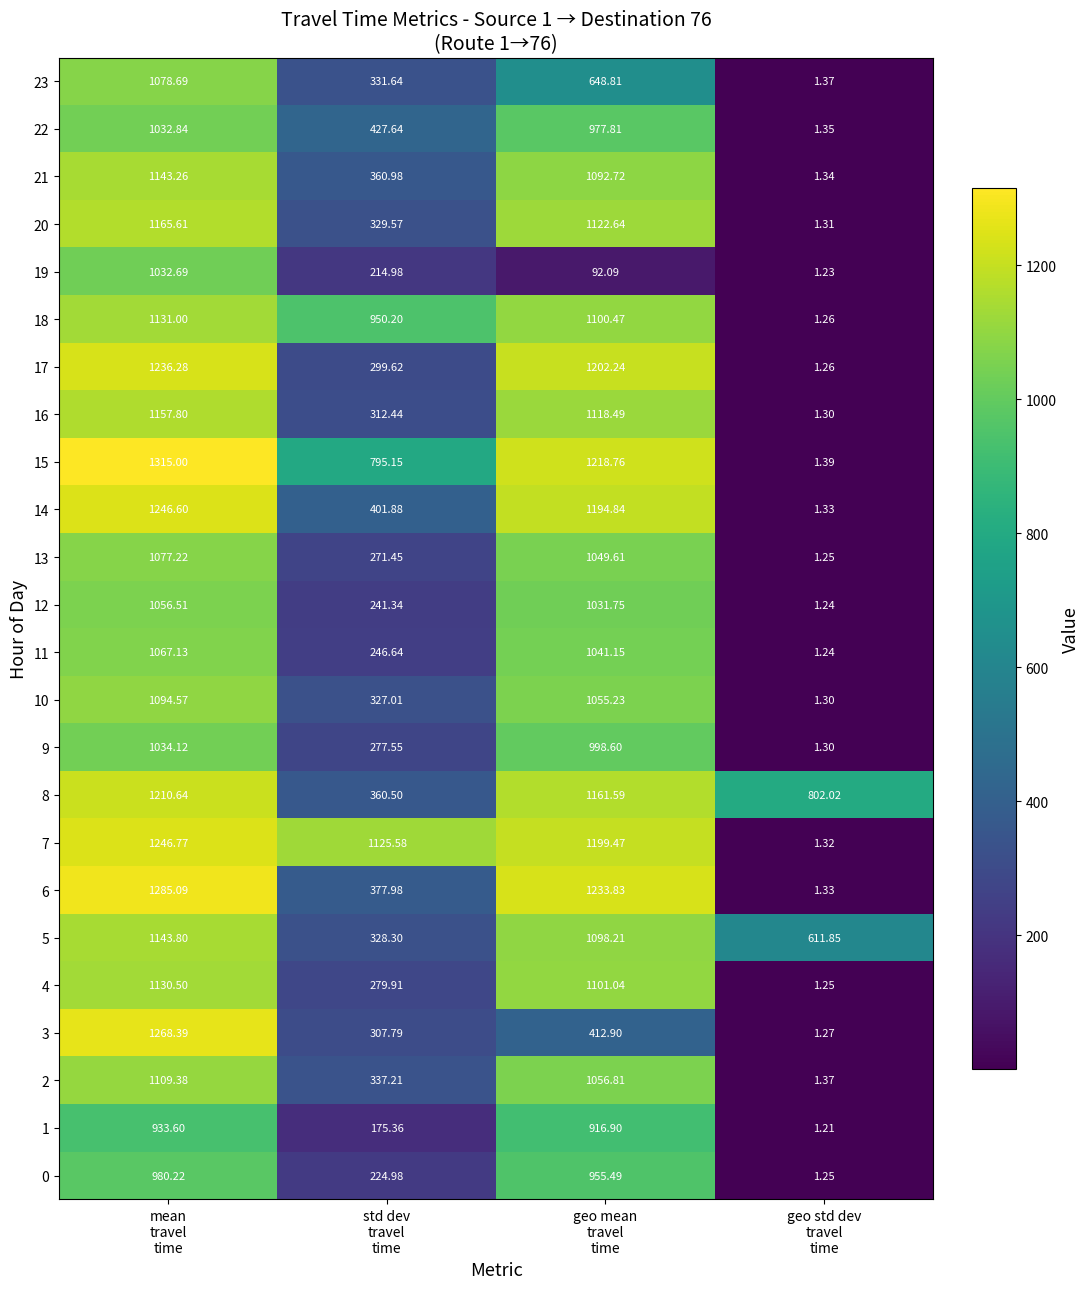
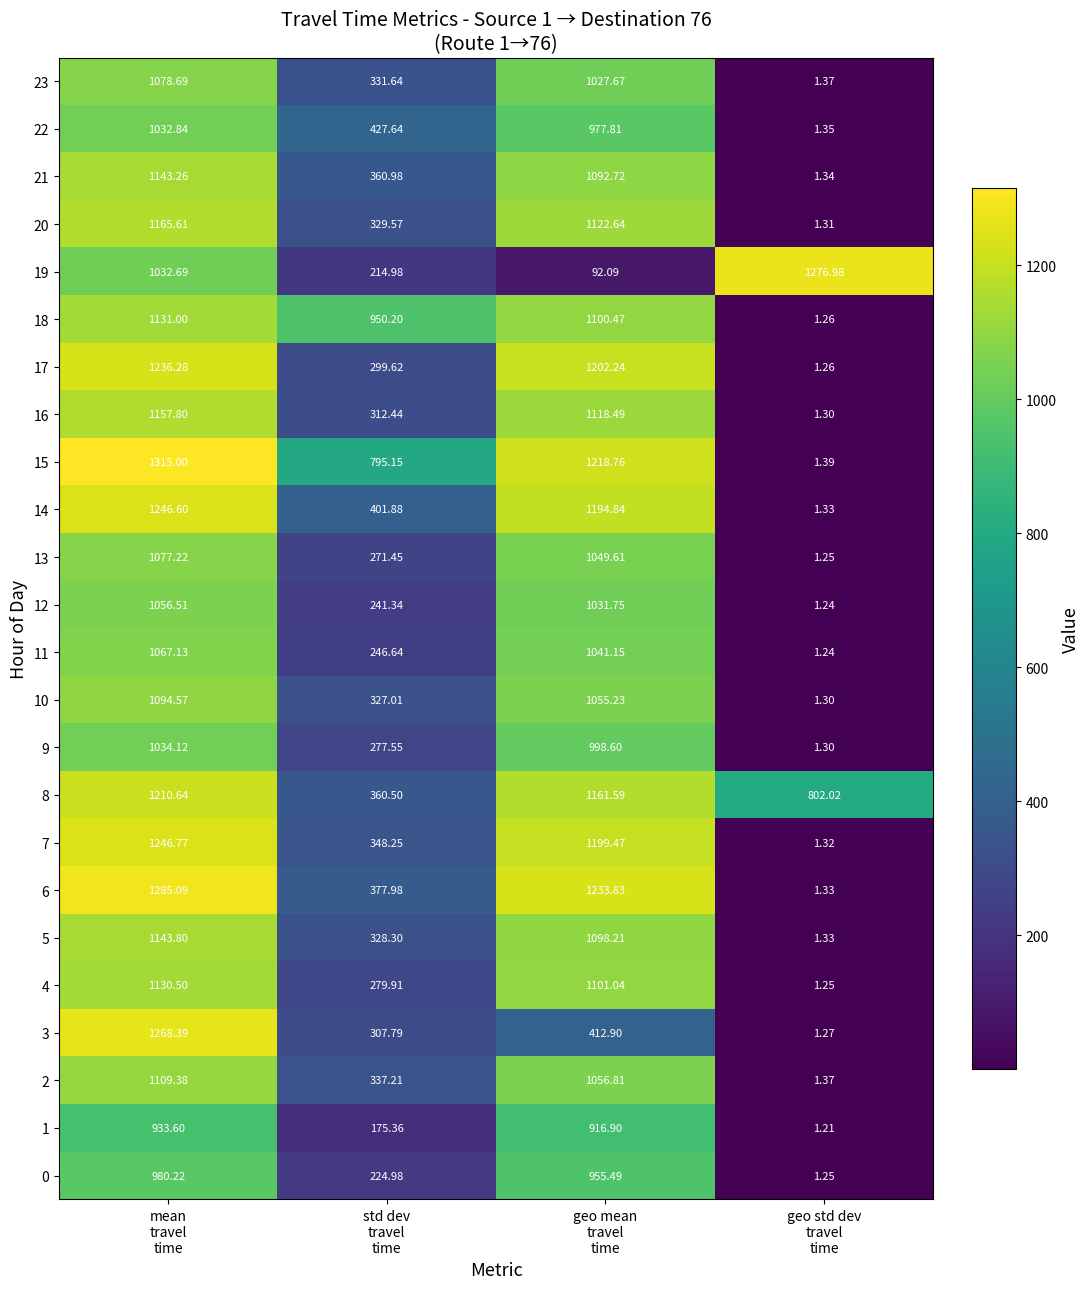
  {
    "23": {
      "mean travel time": 1078.69,
      "std dev travel time": 331.64,
-     "geo mean travel time": 648.81,
+     "geo mean travel time": 1027.67,
      "geo std dev travel time": 1.37
    },
    "22": {
      "mean travel time": 1032.84,
      "std dev travel time": 427.64,
      "geo mean travel time": 977.81,
      "geo std dev travel time": 1.35
    },
    "21": {
      "mean travel time": 1143.26,
      "std dev travel time": 360.98,
      "geo mean travel time": 1092.72,
      "geo std dev travel time": 1.34
    },
    "20": {
      "mean travel time": 1165.61,
      "std dev travel time": 329.57,
      "geo mean travel time": 1122.64,
      "geo std dev travel time": 1.31
    },
    "19": {
      "mean travel time": 1032.69,
      "std dev travel time": 214.98,
      "geo mean travel time": 92.09,
-     "geo std dev travel time": 1.23
+     "geo std dev travel time": 1276.98
    },
    "18": {
      "mean travel time": 1131.00,
      "std dev travel time": 950.20,
      "geo mean travel time": 1100.47,
      "geo std dev travel time": 1.26
    },
    "17": {
      "mean travel time": 1236.28,
      "std dev travel time": 299.62,
      "geo mean travel time": 1202.24,
      "geo std dev travel time": 1.26
    },
    "16": {
      "mean travel time": 1157.80,
      "std dev travel time": 312.44,
      "geo mean travel time": 1118.49,
      "geo std dev travel time": 1.30
    },
    "15": {
      "mean travel time": 1315.00,
      "std dev travel time": 795.15,
      "geo mean travel time": 1218.76,
      "geo std dev travel time": 1.39
    },
    "14": {
      "mean travel time": 1246.60,
      "std dev travel time": 401.88,
      "geo mean travel time": 1194.84,
      "geo std dev travel time": 1.33
    },
    "13": {
      "mean travel time": 1077.22,
      "std dev travel time": 271.45,
      "geo mean travel time": 1049.61,
      "geo std dev travel time": 1.25
    },
    "12": {
      "mean travel time": 1056.51,
      "std dev travel time": 241.34,
      "geo mean travel time": 1031.75,
      "geo std dev travel time": 1.24
    },
    "11": {
      "mean travel time": 1067.13,
      "std dev travel time": 246.64,
      "geo mean travel time": 1041.15,
      "geo std dev travel time": 1.24
    },
    "10": {
      "mean travel time": 1094.57,
      "std dev travel time": 327.01,
      "geo mean travel time": 1055.23,
      "geo std dev travel time": 1.30
    },
    "9": {
      "mean travel time": 1034.12,
      "std dev travel time": 277.55,
      "geo mean travel time": 998.60,
      "geo std dev travel time": 1.30
    },
    "8": {
      "mean travel time": 1210.64,
      "std dev travel time": 360.50,
      "geo mean travel time": 1161.59,
      "geo std dev travel time": 802.02
    },
    "7": {
      "mean travel time": 1246.77,
-     "std dev travel time": 1125.58,
+     "std dev travel time": 348.25,
      "geo mean travel time": 1199.47,
      "geo std dev travel time": 1.32
    },
    "6": {
      "mean travel time": 1285.09,
      "std dev travel time": 377.98,
      "geo mean travel time": 1233.83,
      "geo std dev travel time": 1.33
    },
    "5": {
      "mean travel time": 1143.80,
      "std dev travel time": 328.30,
      "geo mean travel time": 1098.21,
-     "geo std dev travel time": 611.85
+     "geo std dev travel time": 1.33
    },
    "4": {
      "mean travel time": 1130.50,
      "std dev travel time": 279.91,
      "geo mean travel time": 1101.04,
      "geo std dev travel time": 1.25
    },
    "3": {
      "mean travel time": 1268.39,
      "std dev travel time": 307.79,
      "geo mean travel time": 412.90,
      "geo std dev travel time": 1.27
    },
    "2": {
      "mean travel time": 1109.38,
      "std dev travel time": 337.21,
      "geo mean travel time": 1056.81,
      "geo std dev travel time": 1.37
    },
    "1": {
      "mean travel time": 933.60,
      "std dev travel time": 175.36,
      "geo mean travel time": 916.90,
      "geo std dev travel time": 1.21
    },
    "0": {
      "mean travel time": 980.22,
      "std dev travel time": 224.98,
      "geo mean travel time": 955.49,
      "geo std dev travel time": 1.25
    }
  }
